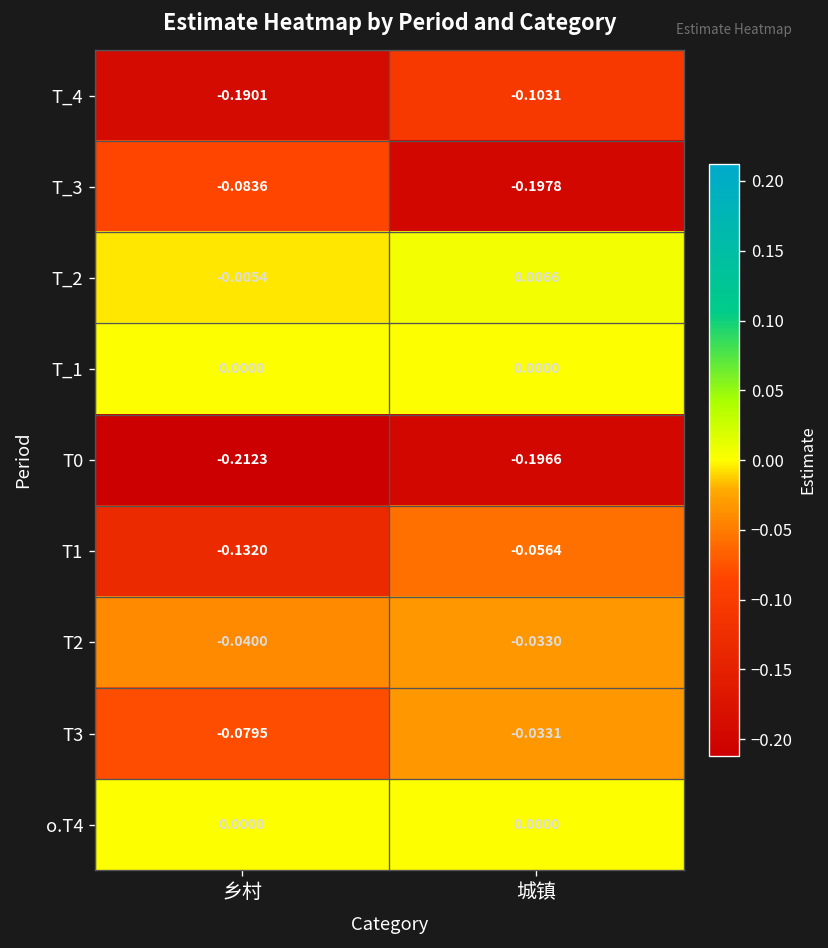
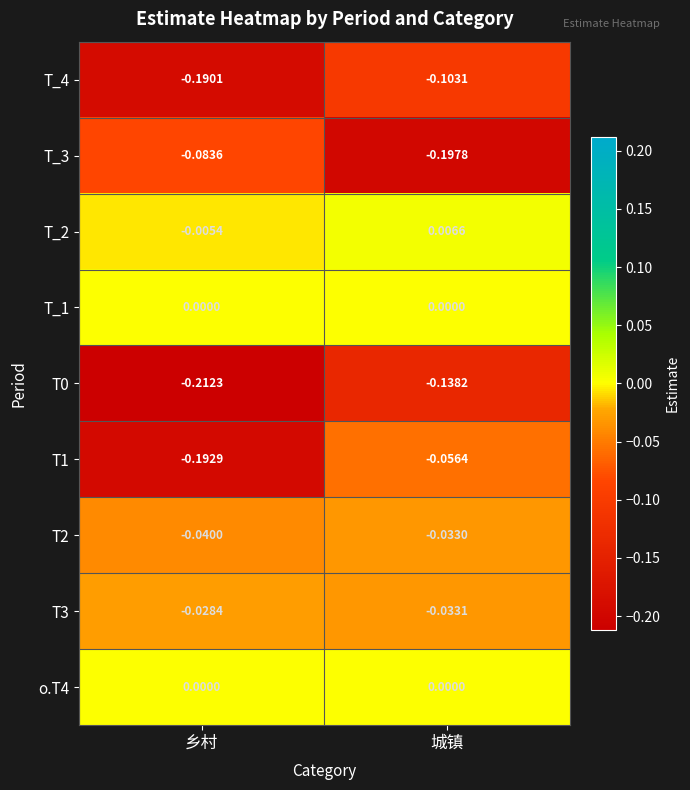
  {
    "T_4": {
      "乡村": -0.1901,
      "城镇": -0.1031
    },
    "T_3": {
      "乡村": -0.0836,
      "城镇": -0.1978
    },
    "T_2": {
      "乡村": -0.0054,
      "城镇": 0.0066
    },
    "T_1": {
      "乡村": 0.0000,
      "城镇": 0.0000
    },
    "T0": {
      "乡村": -0.2123,
-     "城镇": -0.1966
+     "城镇": -0.1382
    },
    "T1": {
-     "乡村": -0.1320,
+     "乡村": -0.1929,
      "城镇": -0.0564
    },
    "T2": {
      "乡村": -0.0400,
      "城镇": -0.0330
    },
    "T3": {
-     "乡村": -0.0795,
+     "乡村": -0.0284,
      "城镇": -0.0331
    },
    "o.T4": {
      "乡村": 0.0000,
      "城镇": 0.0000
    }
  }
